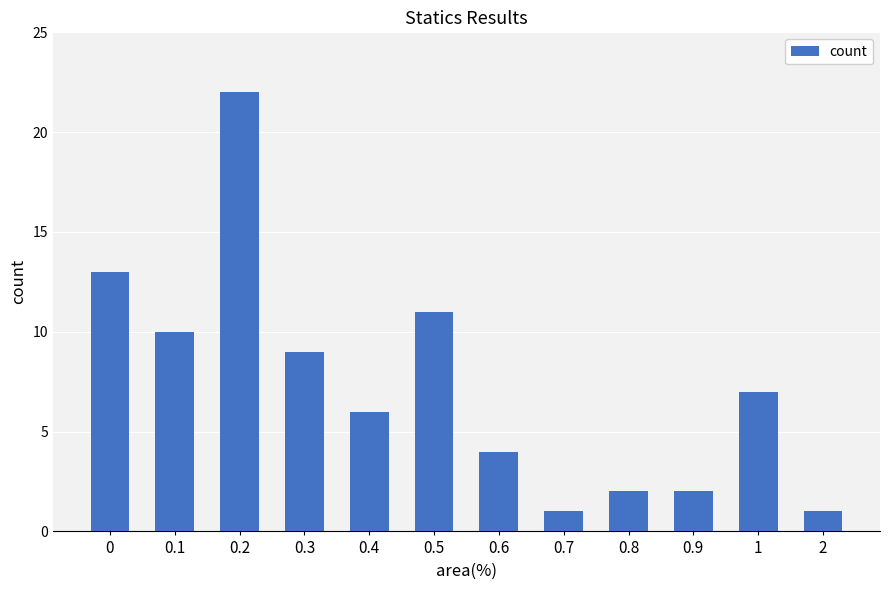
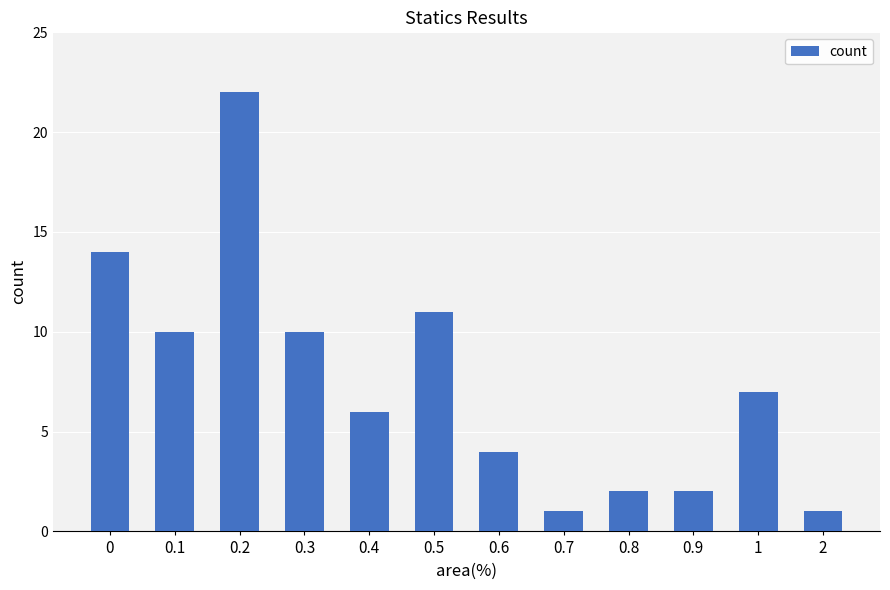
  {
-   "0": 13,
+   "0": 14,
    "0.1": 10,
    "0.2": 22,
-   "0.3": 9,
+   "0.3": 10,
    "0.4": 6,
    "0.5": 11,
    "0.6": 4,
    "0.7": 1,
    "0.8": 2,
    "0.9": 2,
    "1": 7,
    "2": 1
  }
